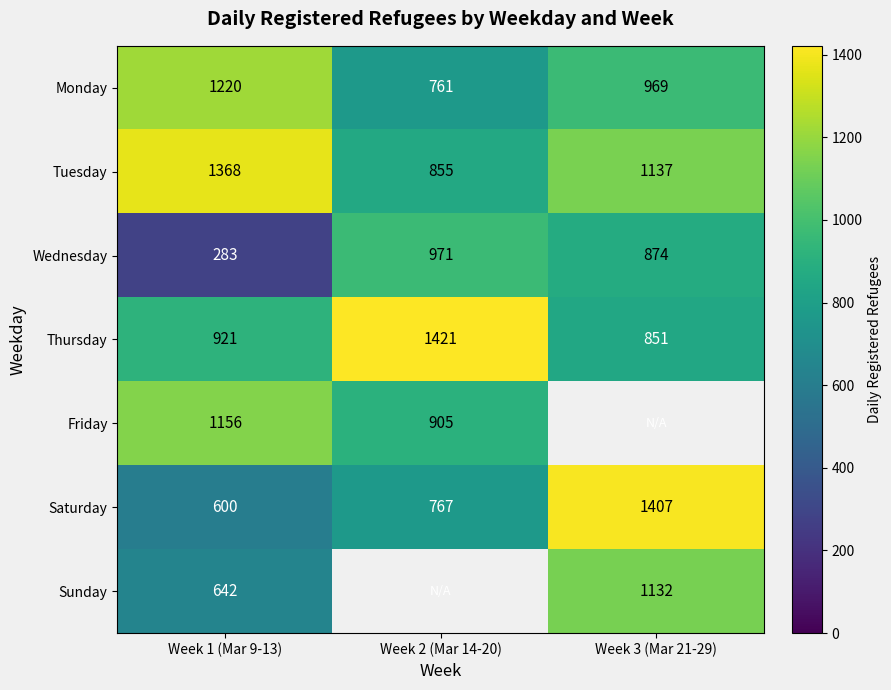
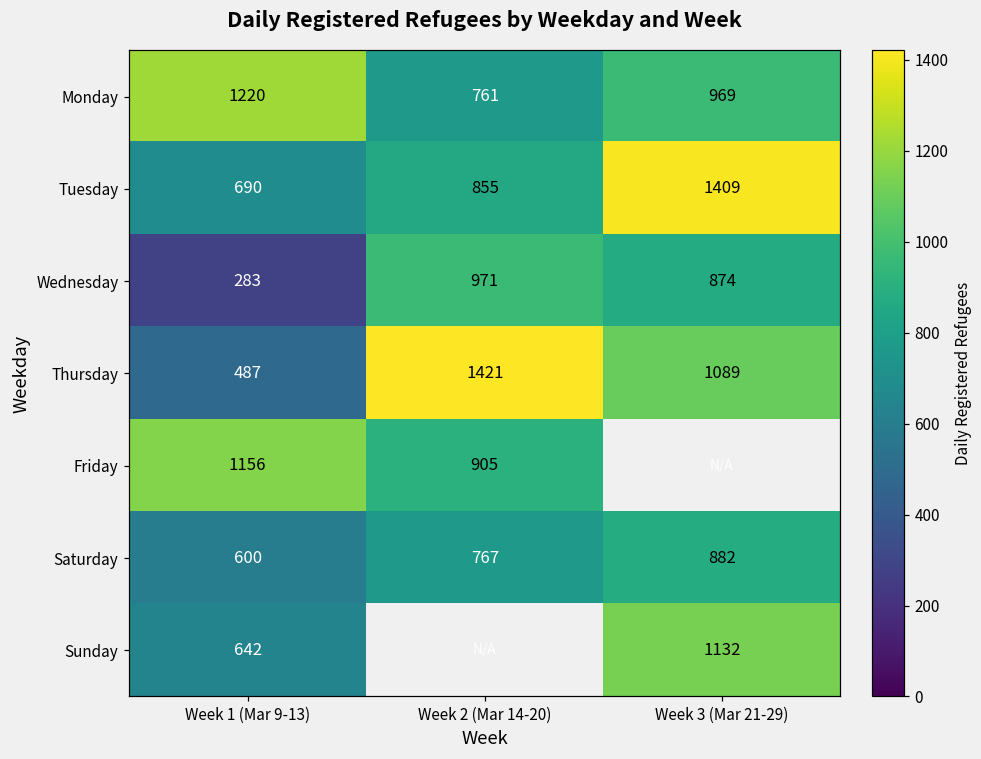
  {
    "Monday": {
      "Week 1 (Mar 9-13)": 1220,
      "Week 2 (Mar 14-20)": 761,
      "Week 3 (Mar 21-29)": 969
    },
    "Tuesday": {
-     "Week 1 (Mar 9-13)": 1368,
+     "Week 1 (Mar 9-13)": 690,
      "Week 2 (Mar 14-20)": 855,
-     "Week 3 (Mar 21-29)": 1137
+     "Week 3 (Mar 21-29)": 1409
    },
    "Wednesday": {
      "Week 1 (Mar 9-13)": 283,
      "Week 2 (Mar 14-20)": 971,
      "Week 3 (Mar 21-29)": 874
    },
    "Thursday": {
-     "Week 1 (Mar 9-13)": 921,
+     "Week 1 (Mar 9-13)": 487,
      "Week 2 (Mar 14-20)": 1421,
-     "Week 3 (Mar 21-29)": 851
+     "Week 3 (Mar 21-29)": 1089
    },
    "Friday": {
      "Week 1 (Mar 9-13)": 1156,
      "Week 2 (Mar 14-20)": 905
    },
    "Saturday": {
      "Week 1 (Mar 9-13)": 600,
      "Week 2 (Mar 14-20)": 767,
-     "Week 3 (Mar 21-29)": 1407
+     "Week 3 (Mar 21-29)": 882
    },
    "Sunday": {
      "Week 1 (Mar 9-13)": 642,
      "Week 3 (Mar 21-29)": 1132
    }
  }
